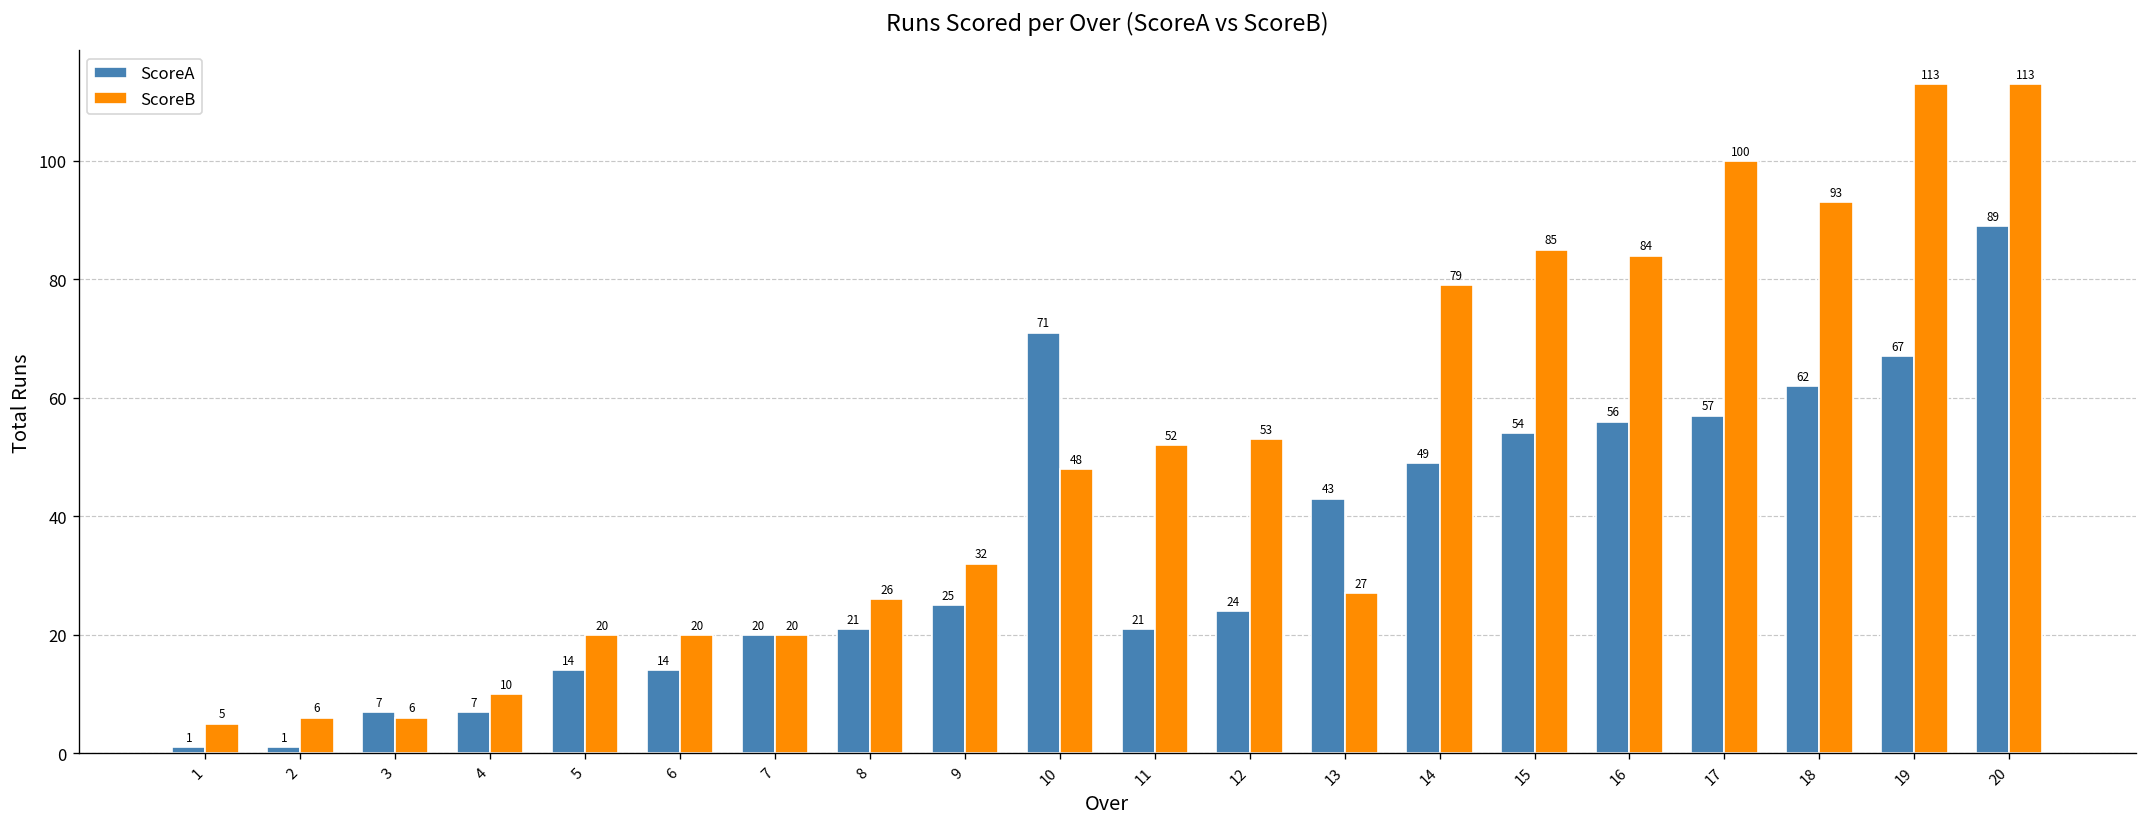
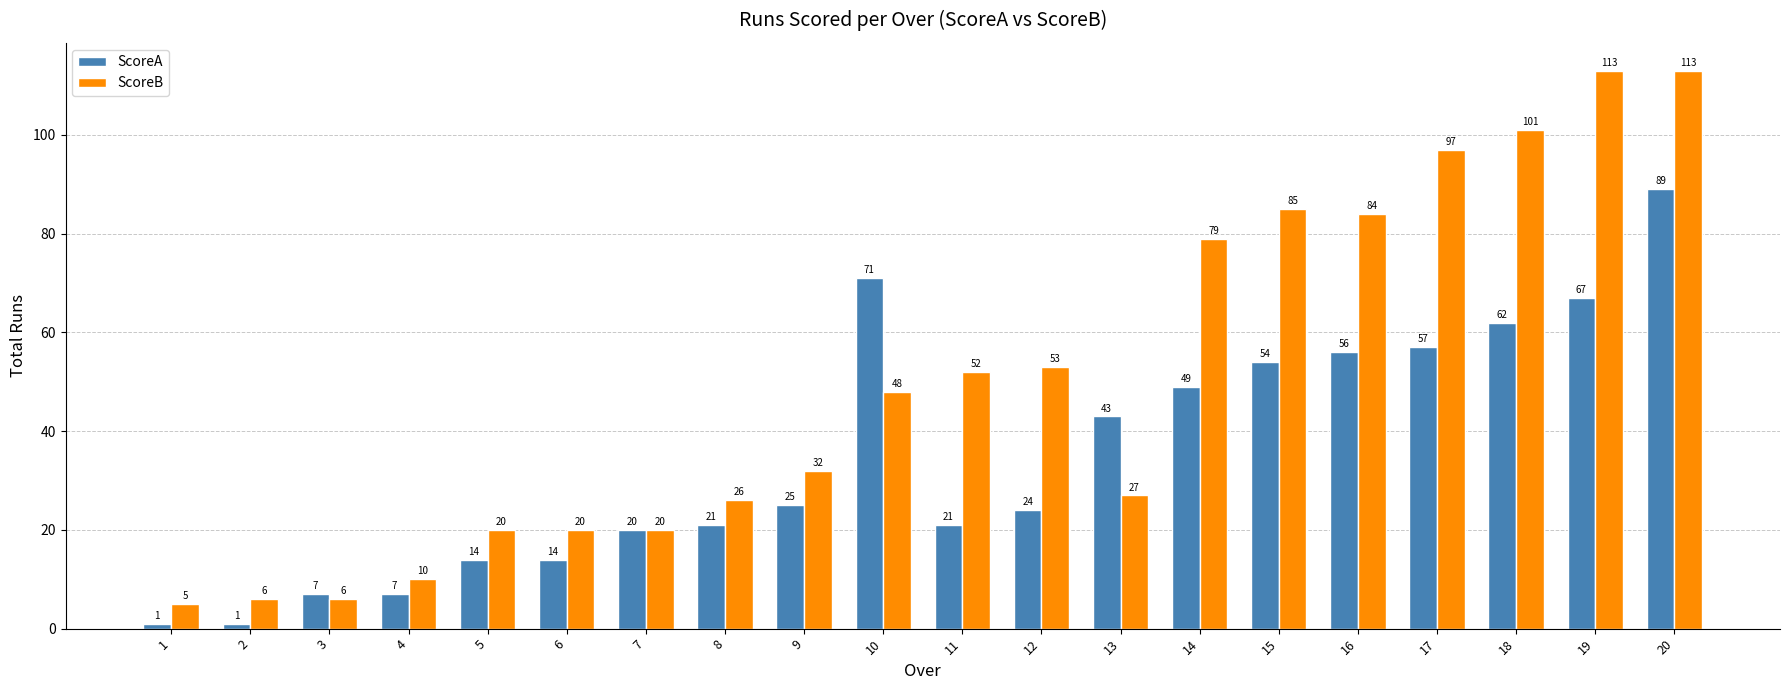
  {
    "ScoreA": {
      "1": 1,
      "2": 1,
      "3": 7,
      "4": 7,
      "5": 14,
      "6": 14,
      "7": 20,
      "8": 21,
      "9": 25,
      "10": 71,
      "11": 21,
      "12": 24,
      "13": 43,
      "14": 49,
      "15": 54,
      "16": 56,
      "17": 57,
      "18": 62,
      "19": 67,
      "20": 89
    },
    "ScoreB": {
      "1": 5,
      "2": 6,
      "3": 6,
      "4": 10,
      "5": 20,
      "6": 20,
      "7": 20,
      "8": 26,
      "9": 32,
      "10": 48,
      "11": 52,
      "12": 53,
      "13": 27,
      "14": 79,
      "15": 85,
      "16": 84,
-     "17": 100,
-     "18": 93,
+     "17": 97,
+     "18": 101,
      "19": 113,
      "20": 113
    }
  }
